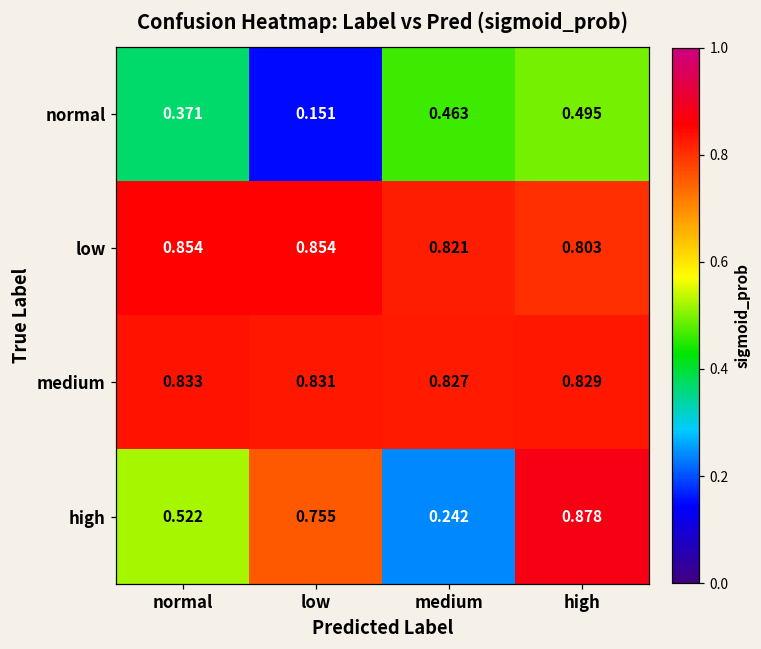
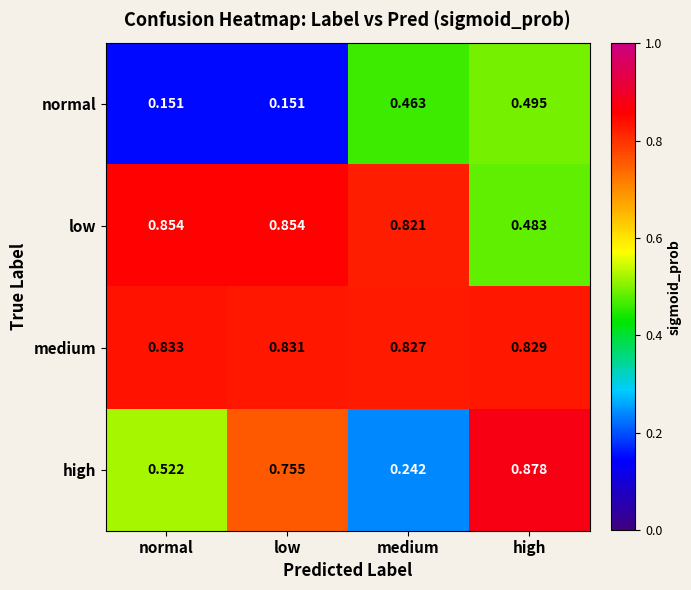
  {
    "normal": {
-     "normal": 0.371,
+     "normal": 0.151,
      "low": 0.151,
      "medium": 0.463,
      "high": 0.495
    },
    "low": {
      "normal": 0.854,
      "low": 0.854,
      "medium": 0.821,
-     "high": 0.803
+     "high": 0.483
    },
    "medium": {
      "normal": 0.833,
      "low": 0.831,
      "medium": 0.827,
      "high": 0.829
    },
    "high": {
      "normal": 0.522,
      "low": 0.755,
      "medium": 0.242,
      "high": 0.878
    }
  }
